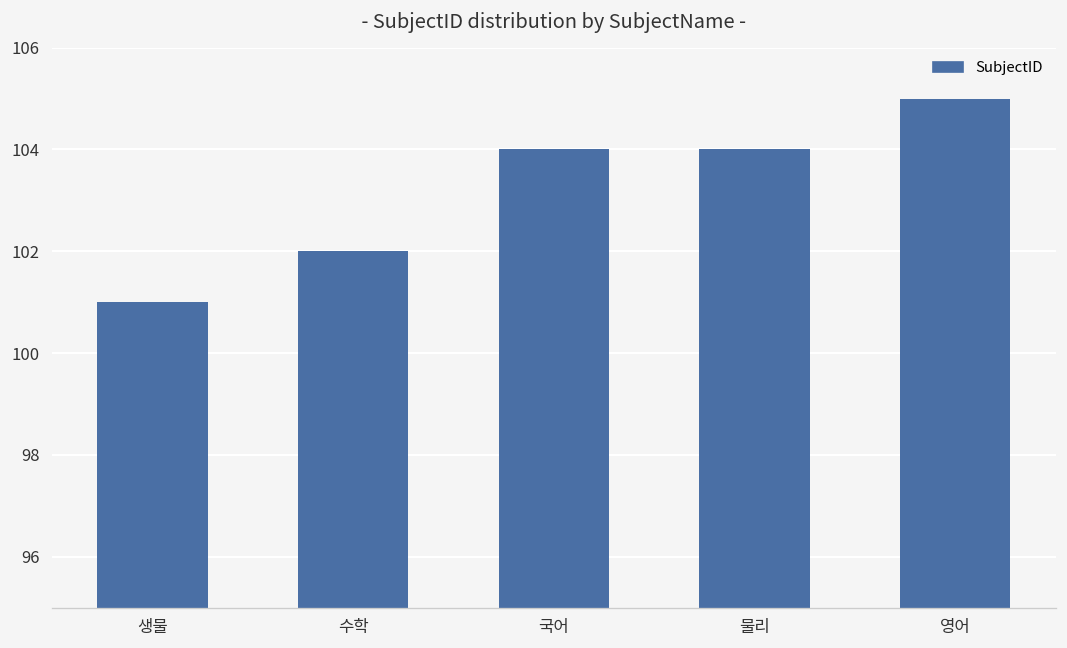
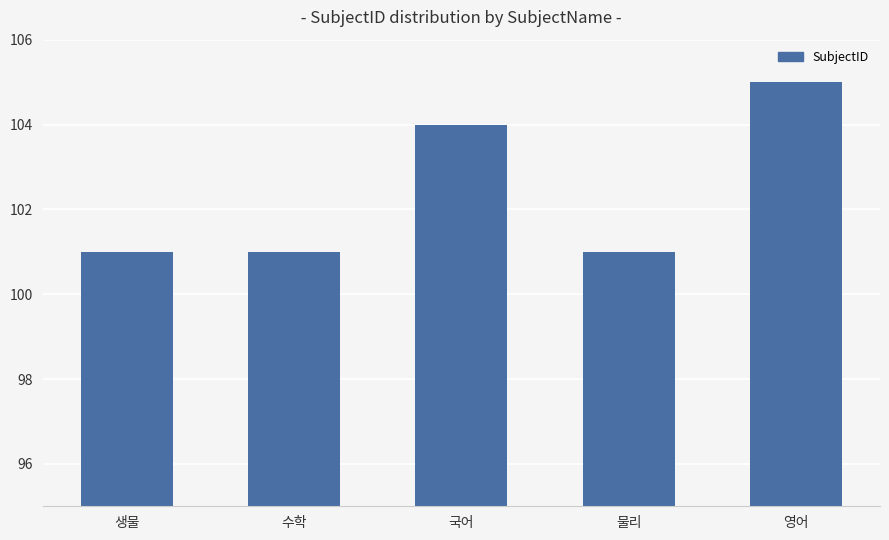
  {
    "생물": 101,
-   "수학": 102,
+   "수학": 101,
    "국어": 104,
-   "물리": 104,
+   "물리": 101,
    "영어": 105
  }
